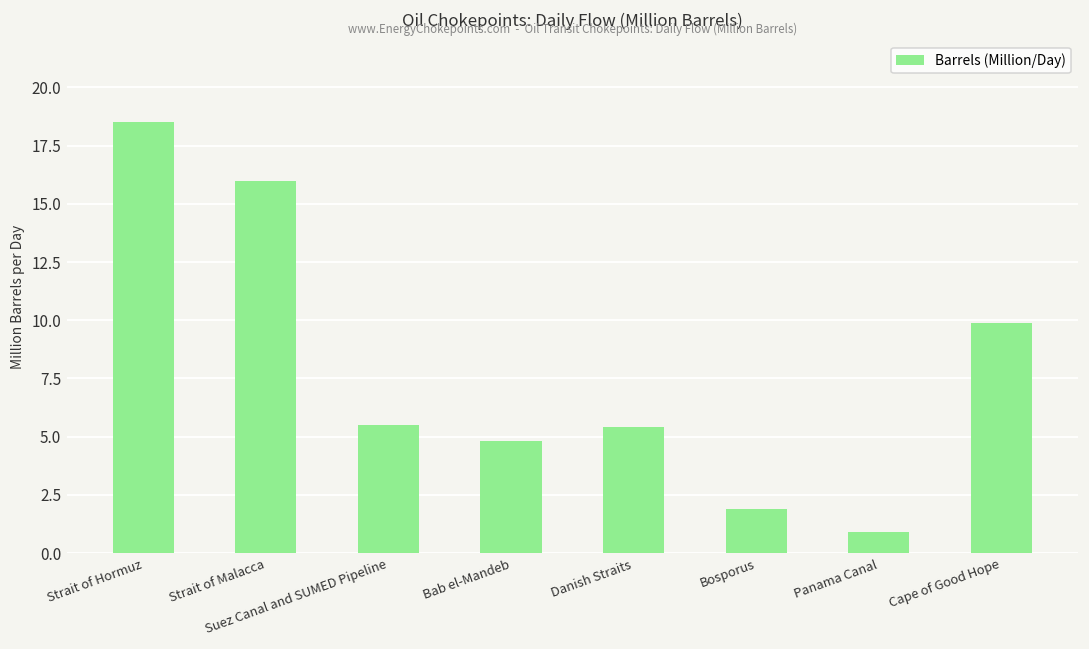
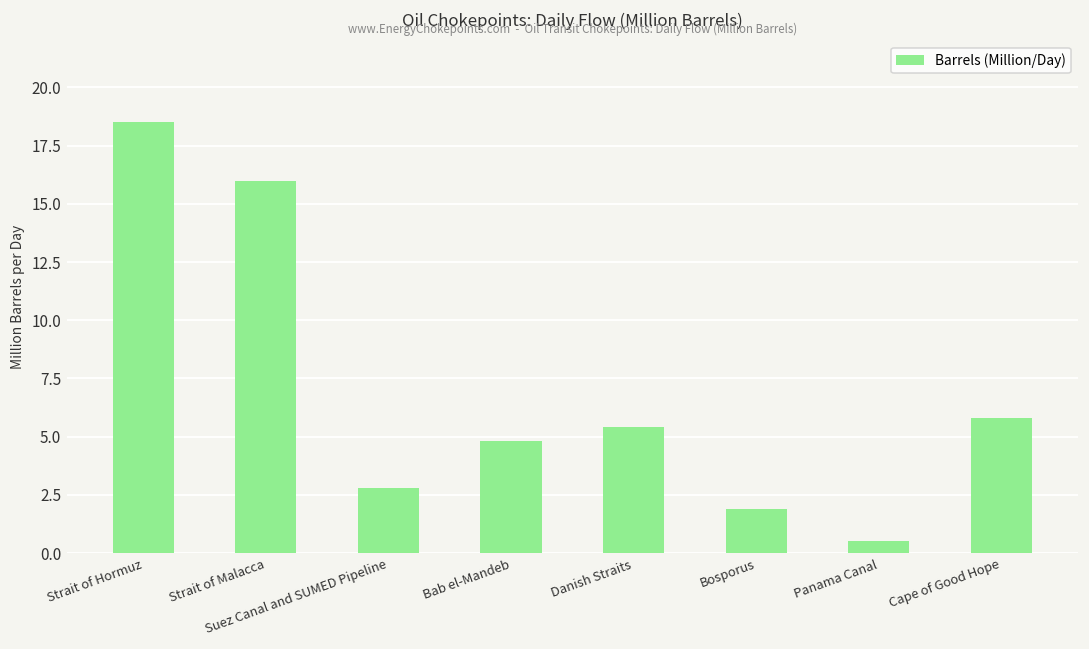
  {
    "Strait of Hormuz": 18.5,
    "Strait of Malacca": 16.0,
-   "Suez Canal and SUMED Pipeline": 5.5,
+   "Suez Canal and SUMED Pipeline": 2.8,
    "Bab el-Mandeb": 4.8,
    "Danish Straits": 5.4,
    "Bosporus": 1.9,
-   "Panama Canal": 0.9,
-   "Cape of Good Hope": 9.9
+   "Panama Canal": 0.5,
+   "Cape of Good Hope": 5.8
  }
